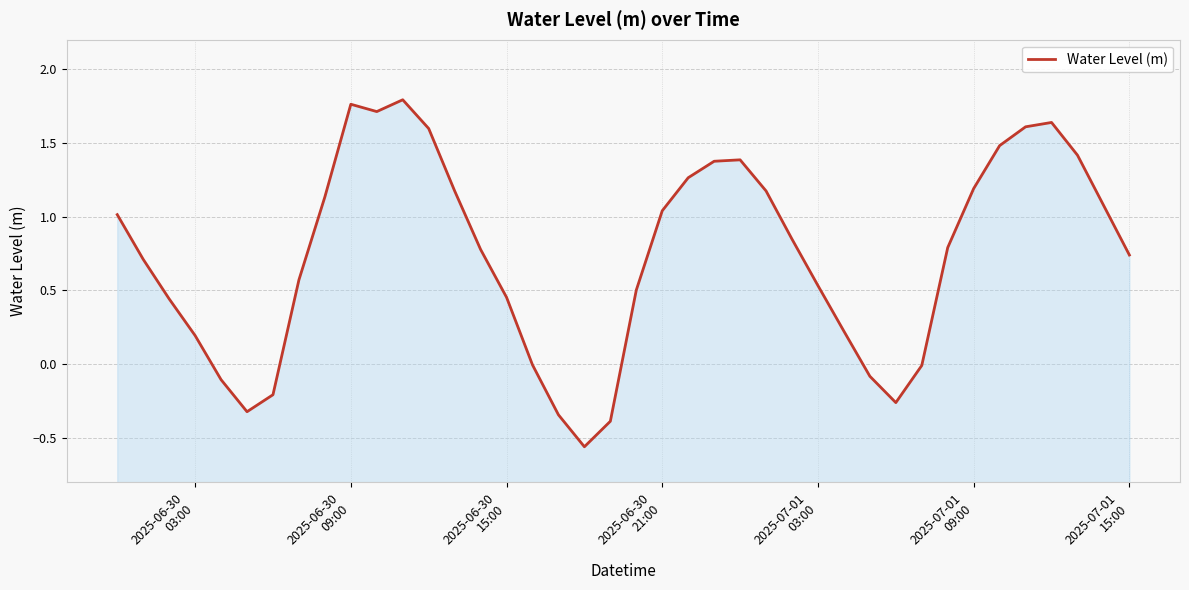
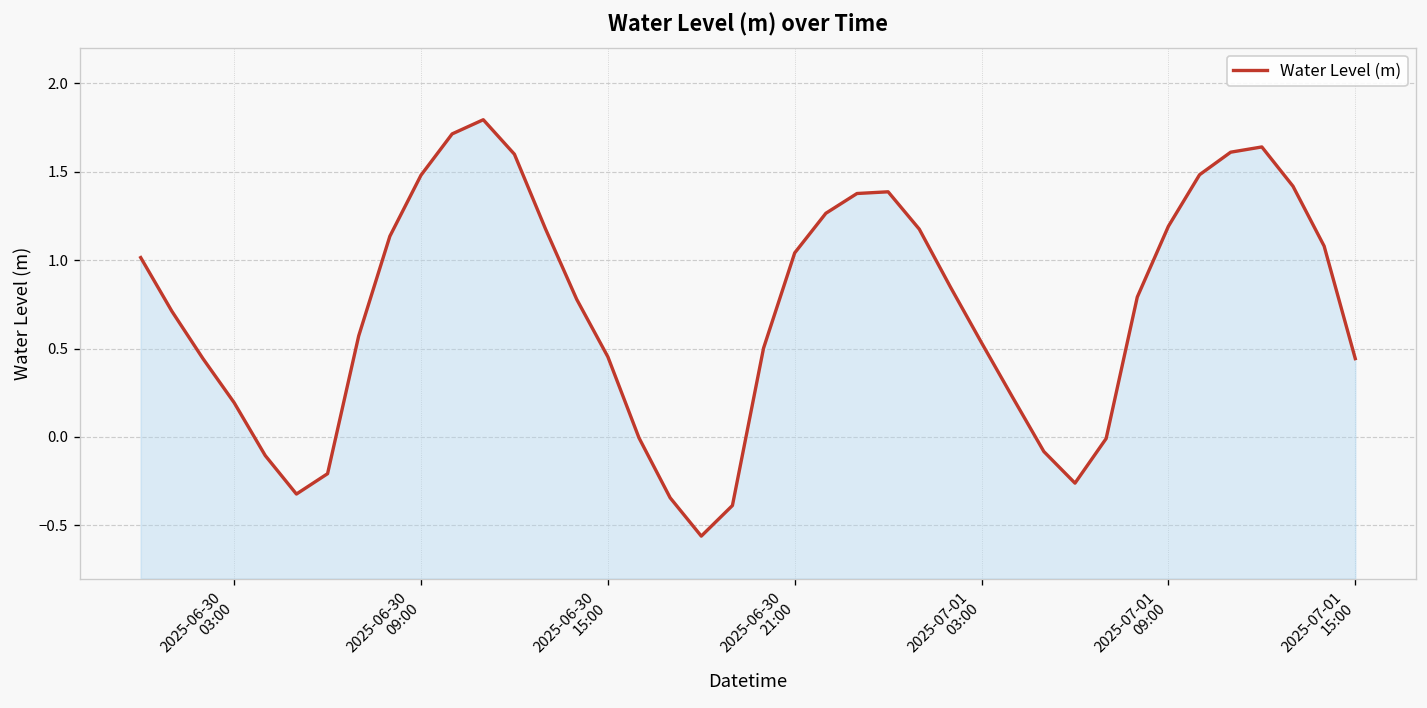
  {
    "2025-06-30 03:00": 0.19,
-   "2025-06-30 09:00": 1.76,
+   "2025-06-30 09:00": 1.48,
    "2025-06-30 15:00": 0.45,
    "2025-06-30 21:00": 1.04,
    "2025-07-01 03:00": 0.53,
    "2025-07-01 09:00": 1.19,
-   "2025-07-01 15:00": 0.74
+   "2025-07-01 15:00": 0.44
  }
